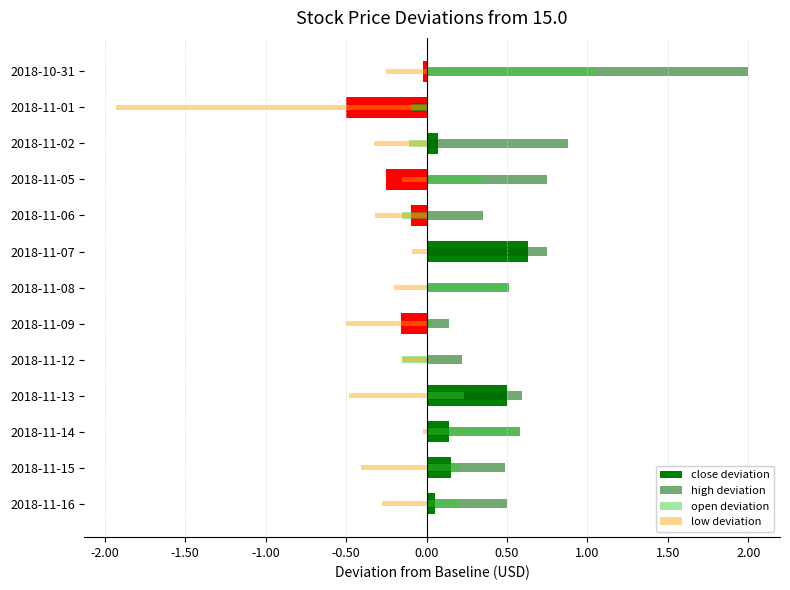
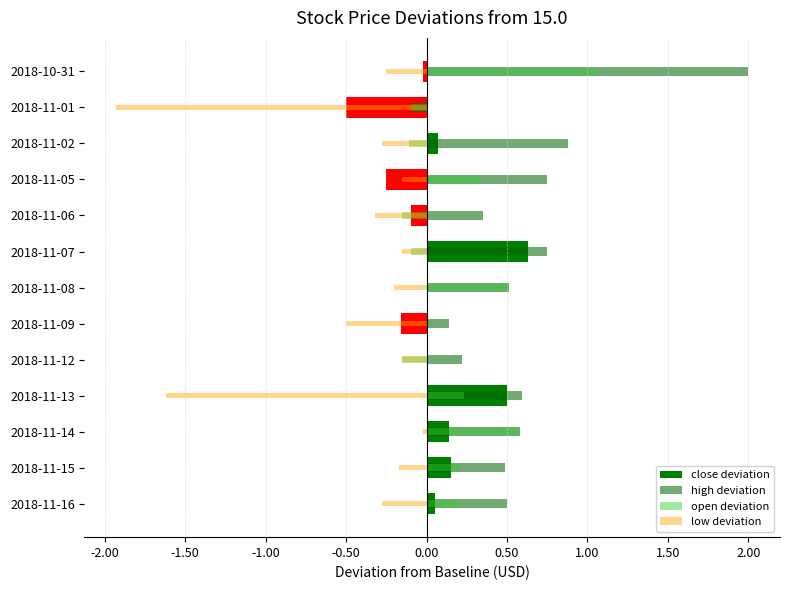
  {
    "open deviation": {
-     "2018-11-07": 0.00,
+     "2018-11-07": -0.10,
      "2018-11-08": 0.51,
      "2018-11-12": -0.15
    },
    "low deviation": {
      "2018-10-31": -0.25,
      "2018-11-01": -1.93,
-     "2018-11-02": -0.33,
+     "2018-11-02": -0.28,
      "2018-11-06": -0.32,
-     "2018-11-07": -0.09,
+     "2018-11-07": -0.15,
      "2018-11-08": -0.20,
      "2018-11-09": -0.50,
      "2018-11-12": -0.15,
-     "2018-11-13": -0.48,
+     "2018-11-13": -1.62,
      "2018-11-14": -0.02,
-     "2018-11-15": -0.41,
+     "2018-11-15": -0.17,
      "2018-11-16": -0.28
    }
  }
